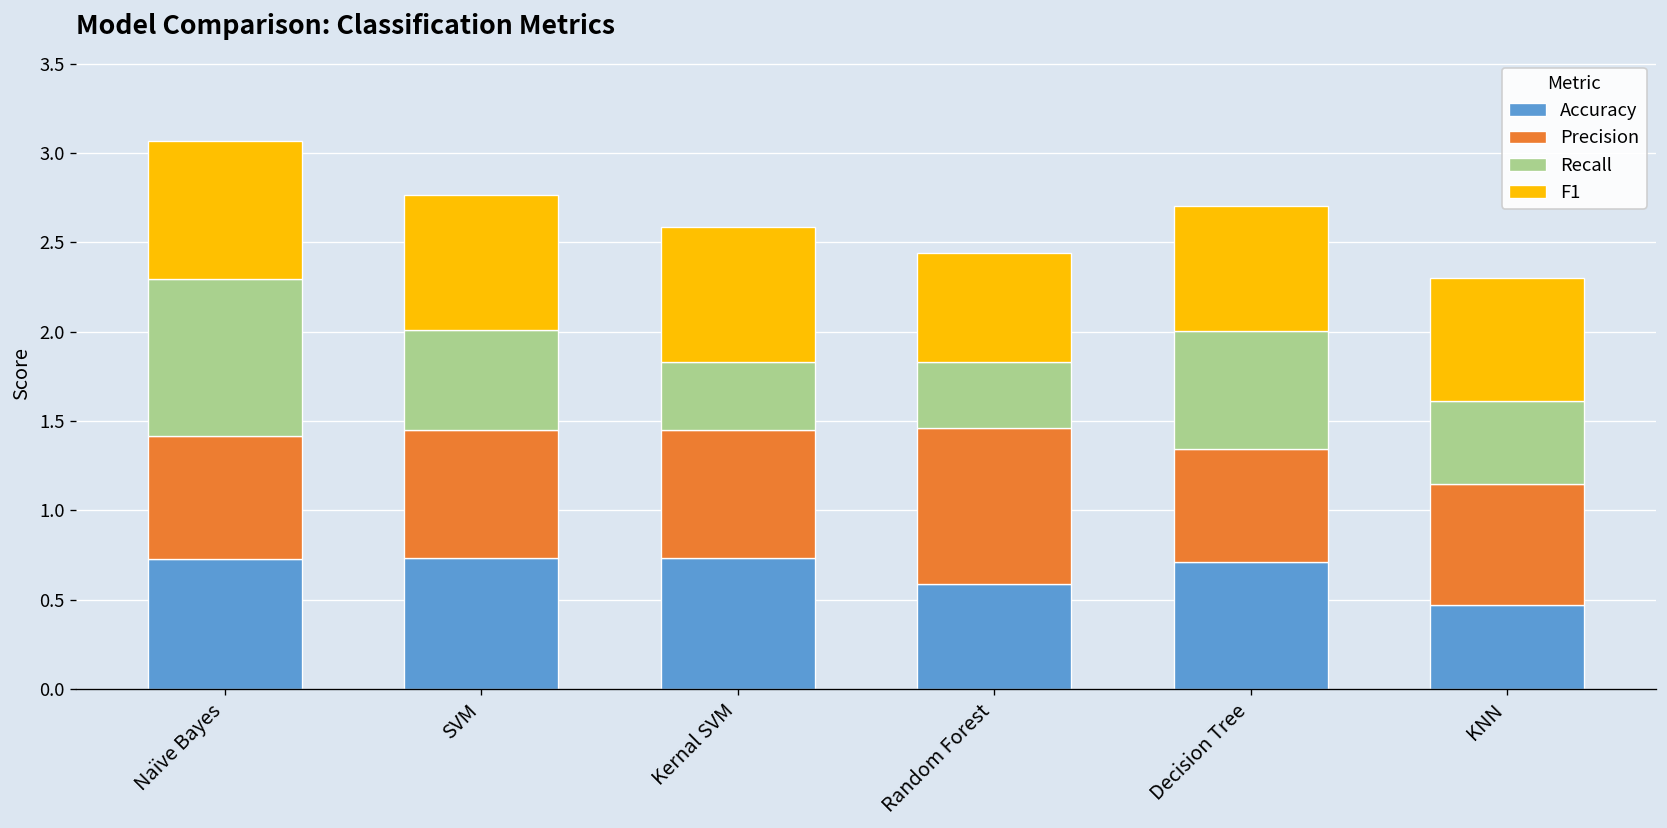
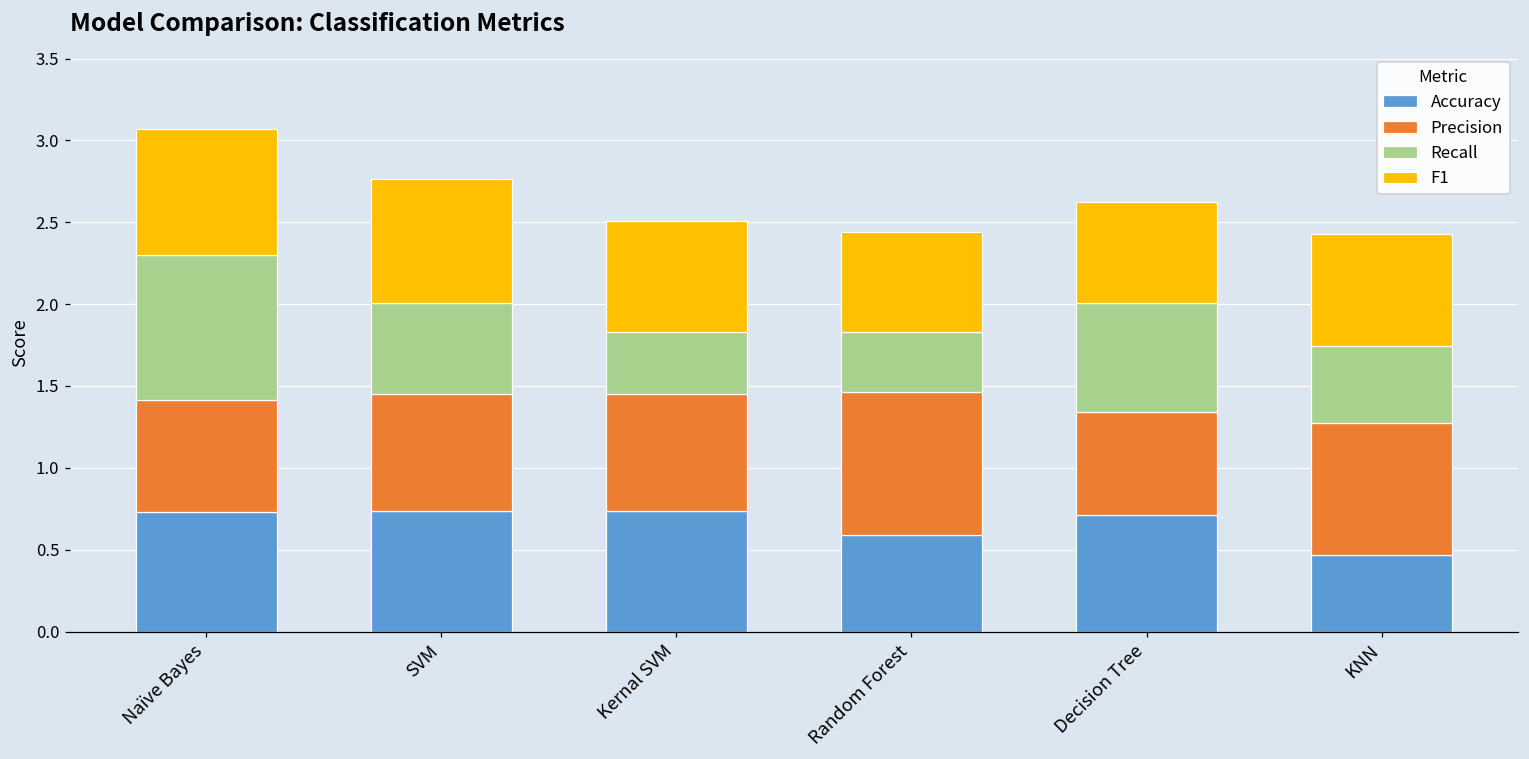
  {
    "Accuracy": {
      "Naïve Bayes": 0.73,
      "SVM": 0.74,
      "Kernal SVM": 0.74,
      "Random Forest": 0.59,
      "Decision Tree": 0.71,
      "KNN": 0.47
    },
    "Precision": {
      "Naïve Bayes": 0.68,
      "SVM": 0.72,
      "Kernal SVM": 0.72,
      "Random Forest": 0.87,
      "Decision Tree": 0.63,
-     "KNN": 0.68
+     "KNN": 0.81
    },
    "Recall": {
      "Naïve Bayes": 0.88,
      "SVM": 0.56,
      "Kernal SVM": 0.38,
      "Random Forest": 0.37,
      "Decision Tree": 0.66,
      "KNN": 0.47
    },
    "F1": {
      "Naïve Bayes": 0.77,
      "SVM": 0.76,
-     "Kernal SVM": 0.76,
+     "Kernal SVM": 0.68,
      "Random Forest": 0.61,
-     "Decision Tree": 0.70,
+     "Decision Tree": 0.62,
      "KNN": 0.69
    }
  }
